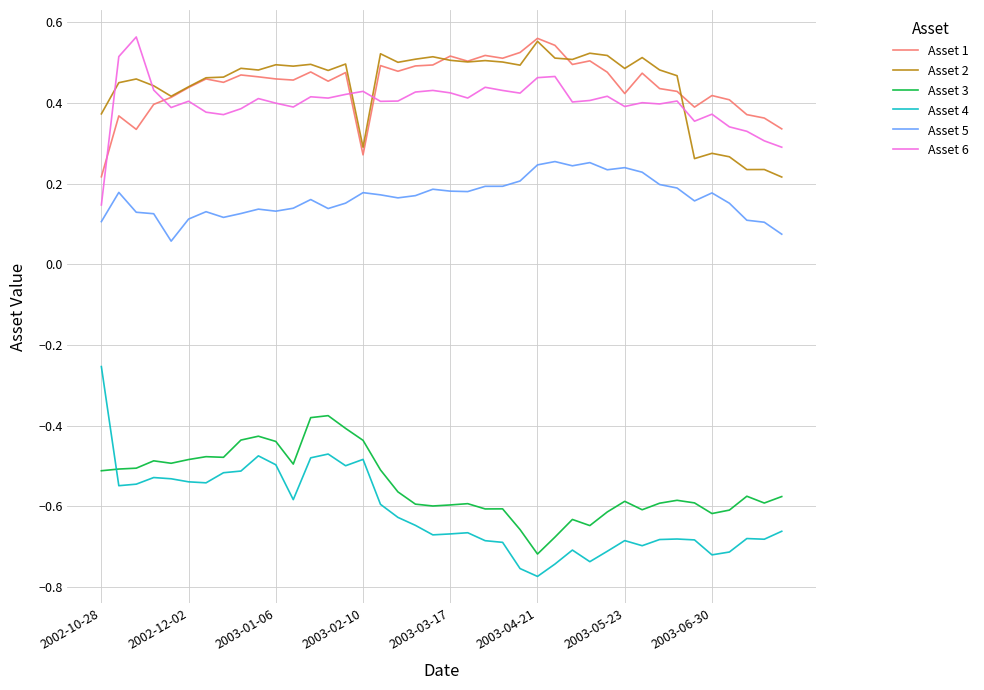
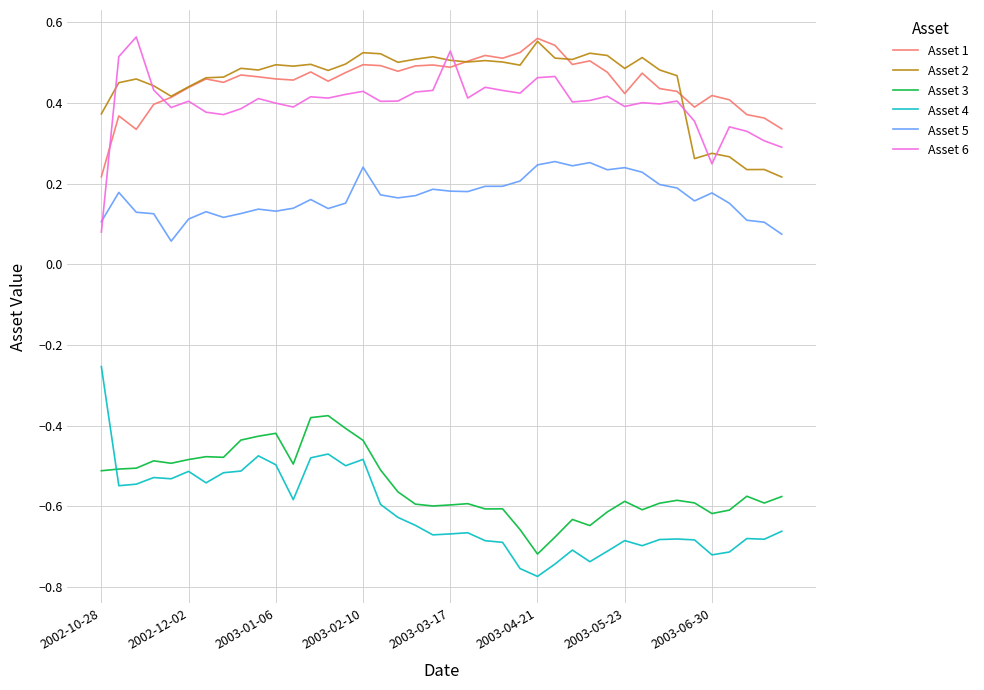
  {
    "Asset 1": {
      "2002-10-28": 0.22,
      "2003-01-06": 0.46,
-     "2003-02-10": 0.27,
-     "2003-03-17": 0.52,
+     "2003-02-10": 0.49,
+     "2003-03-17": 0.49,
      "2003-04-21": 0.56,
      "2003-05-23": 0.42,
      "2003-06-30": 0.42
    },
    "Asset 2": {
      "2002-10-28": 0.37,
      "2003-01-06": 0.49,
-     "2003-02-10": 0.29,
+     "2003-02-10": 0.52,
      "2003-03-17": 0.51,
      "2003-04-21": 0.55,
      "2003-05-23": 0.49,
      "2003-06-30": 0.27
    },
    "Asset 3": {
      "2002-10-28": -0.51,
      "2002-12-02": -0.48,
-     "2003-01-06": -0.44,
+     "2003-01-06": -0.42,
      "2003-02-10": -0.44,
      "2003-03-17": -0.60,
      "2003-04-21": -0.72,
      "2003-05-23": -0.59,
      "2003-06-30": -0.62
    },
    "Asset 4": {
      "2002-10-28": -0.25,
-     "2002-12-02": -0.54,
+     "2002-12-02": -0.51,
      "2003-01-06": -0.50,
      "2003-02-10": -0.48,
      "2003-03-17": -0.67,
      "2003-04-21": -0.77,
      "2003-05-23": -0.68,
      "2003-06-30": -0.72
    },
    "Asset 5": {
      "2002-10-28": 0.11,
      "2002-12-02": 0.11,
      "2003-01-06": 0.13,
-     "2003-02-10": 0.18,
+     "2003-02-10": 0.24,
      "2003-03-17": 0.18,
      "2003-04-21": 0.25,
      "2003-05-23": 0.24,
      "2003-06-30": 0.18
    },
    "Asset 6": {
-     "2002-10-28": 0.15,
+     "2002-10-28": 0.08,
      "2002-12-02": 0.40,
      "2003-01-06": 0.40,
      "2003-02-10": 0.43,
-     "2003-03-17": 0.42,
+     "2003-03-17": 0.53,
      "2003-04-21": 0.46,
      "2003-05-23": 0.39,
-     "2003-06-30": 0.37
+     "2003-06-30": 0.25
    }
  }
